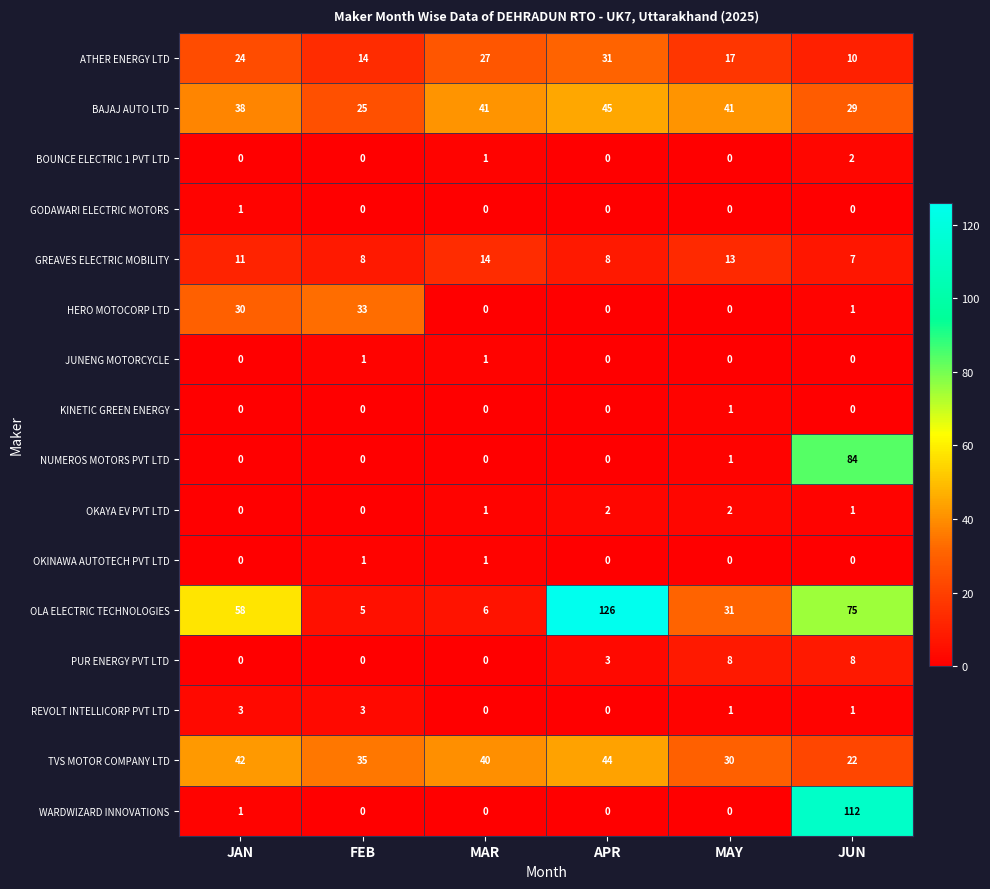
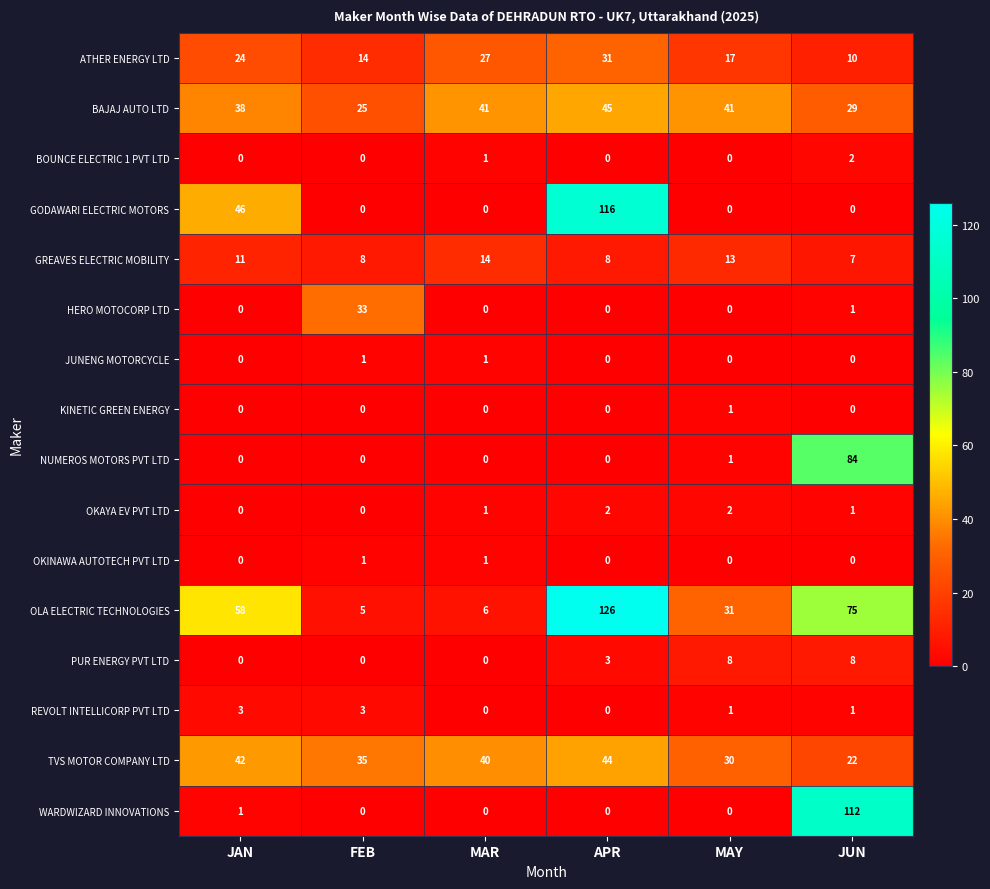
  {
    "ATHER ENERGY LTD": {
      "JAN": 24,
      "FEB": 14,
      "MAR": 27,
      "APR": 31,
      "MAY": 17,
      "JUN": 10
    },
    "BAJAJ AUTO LTD": {
      "JAN": 38,
      "FEB": 25,
      "MAR": 41,
      "APR": 45,
      "MAY": 41,
      "JUN": 29
    },
    "BOUNCE ELECTRIC 1 PVT LTD": {
      "JAN": 0,
      "FEB": 0,
      "MAR": 1,
      "APR": 0,
      "MAY": 0,
      "JUN": 2
    },
    "GODAWARI ELECTRIC MOTORS": {
-     "JAN": 1,
+     "JAN": 46,
      "FEB": 0,
      "MAR": 0,
-     "APR": 0,
+     "APR": 116,
      "MAY": 0,
      "JUN": 0
    },
    "GREAVES ELECTRIC MOBILITY": {
      "JAN": 11,
      "FEB": 8,
      "MAR": 14,
      "APR": 8,
      "MAY": 13,
      "JUN": 7
    },
    "HERO MOTOCORP LTD": {
-     "JAN": 30,
+     "JAN": 0,
      "FEB": 33,
      "MAR": 0,
      "APR": 0,
      "MAY": 0,
      "JUN": 1
    },
    "JUNENG MOTORCYCLE": {
      "JAN": 0,
      "FEB": 1,
      "MAR": 1,
      "APR": 0,
      "MAY": 0,
      "JUN": 0
    },
    "KINETIC GREEN ENERGY": {
      "JAN": 0,
      "FEB": 0,
      "MAR": 0,
      "APR": 0,
      "MAY": 1,
      "JUN": 0
    },
    "NUMEROS MOTORS PVT LTD": {
      "JAN": 0,
      "FEB": 0,
      "MAR": 0,
      "APR": 0,
      "MAY": 1,
      "JUN": 84
    },
    "OKAYA EV PVT LTD": {
      "JAN": 0,
      "FEB": 0,
      "MAR": 1,
      "APR": 2,
      "MAY": 2,
      "JUN": 1
    },
    "OKINAWA AUTOTECH PVT LTD": {
      "JAN": 0,
      "FEB": 1,
      "MAR": 1,
      "APR": 0,
      "MAY": 0,
      "JUN": 0
    },
    "OLA ELECTRIC TECHNOLOGIES": {
      "JAN": 58,
      "FEB": 5,
      "MAR": 6,
      "APR": 126,
      "MAY": 31,
      "JUN": 75
    },
    "PUR ENERGY PVT LTD": {
      "JAN": 0,
      "FEB": 0,
      "MAR": 0,
      "APR": 3,
      "MAY": 8,
      "JUN": 8
    },
    "REVOLT INTELLICORP PVT LTD": {
      "JAN": 3,
      "FEB": 3,
      "MAR": 0,
      "APR": 0,
      "MAY": 1,
      "JUN": 1
    },
    "TVS MOTOR COMPANY LTD": {
      "JAN": 42,
      "FEB": 35,
      "MAR": 40,
      "APR": 44,
      "MAY": 30,
      "JUN": 22
    },
    "WARDWIZARD INNOVATIONS": {
      "JAN": 1,
      "FEB": 0,
      "MAR": 0,
      "APR": 0,
      "MAY": 0,
      "JUN": 112
    }
  }
